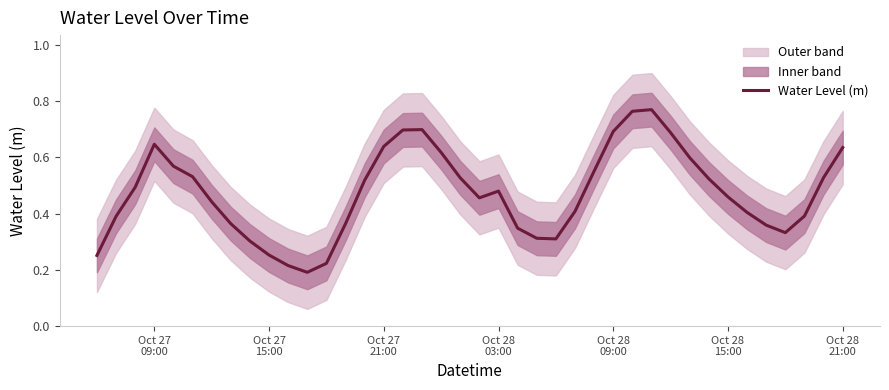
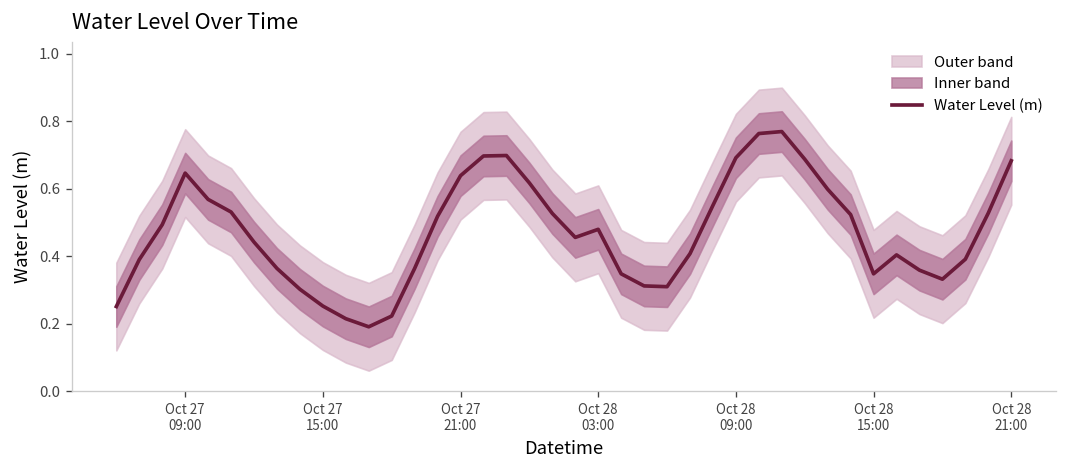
  {
    "Water Level (m)": {
      "Oct 27 09:00": 0.65,
      "Oct 27 15:00": 0.25,
      "Oct 27 21:00": 0.64,
      "Oct 28 03:00": 0.48,
      "Oct 28 09:00": 0.69,
-     "Oct 28 15:00": 0.46,
-     "Oct 28 21:00": 0.63
+     "Oct 28 15:00": 0.35,
+     "Oct 28 21:00": 0.68
    }
  }
